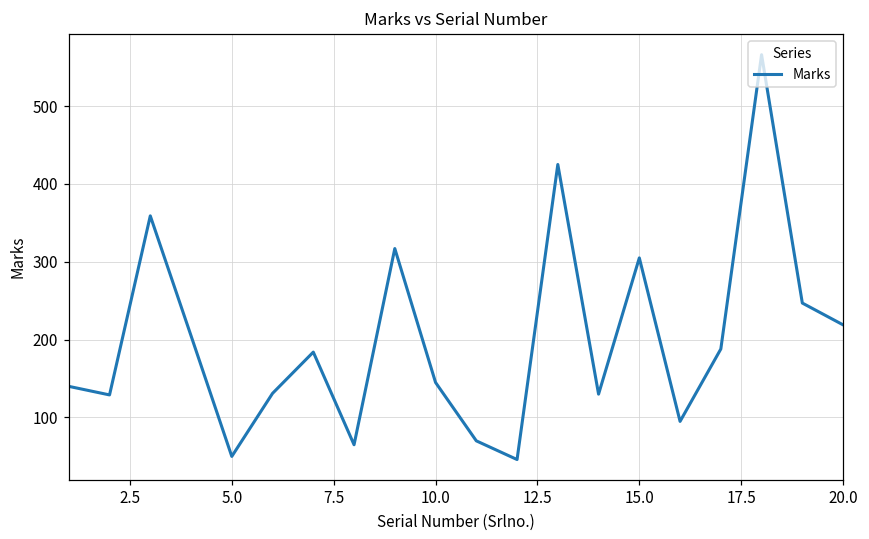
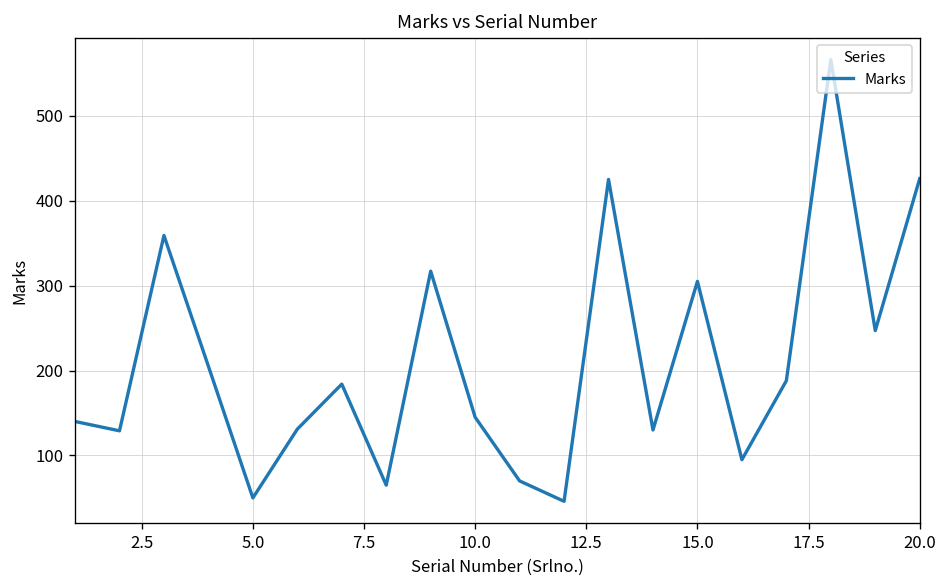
  {
    "5.0": 50,
    "10.0": 150,
    "15.0": 310,
-   "20.0": 220
+   "20.0": 430
  }
